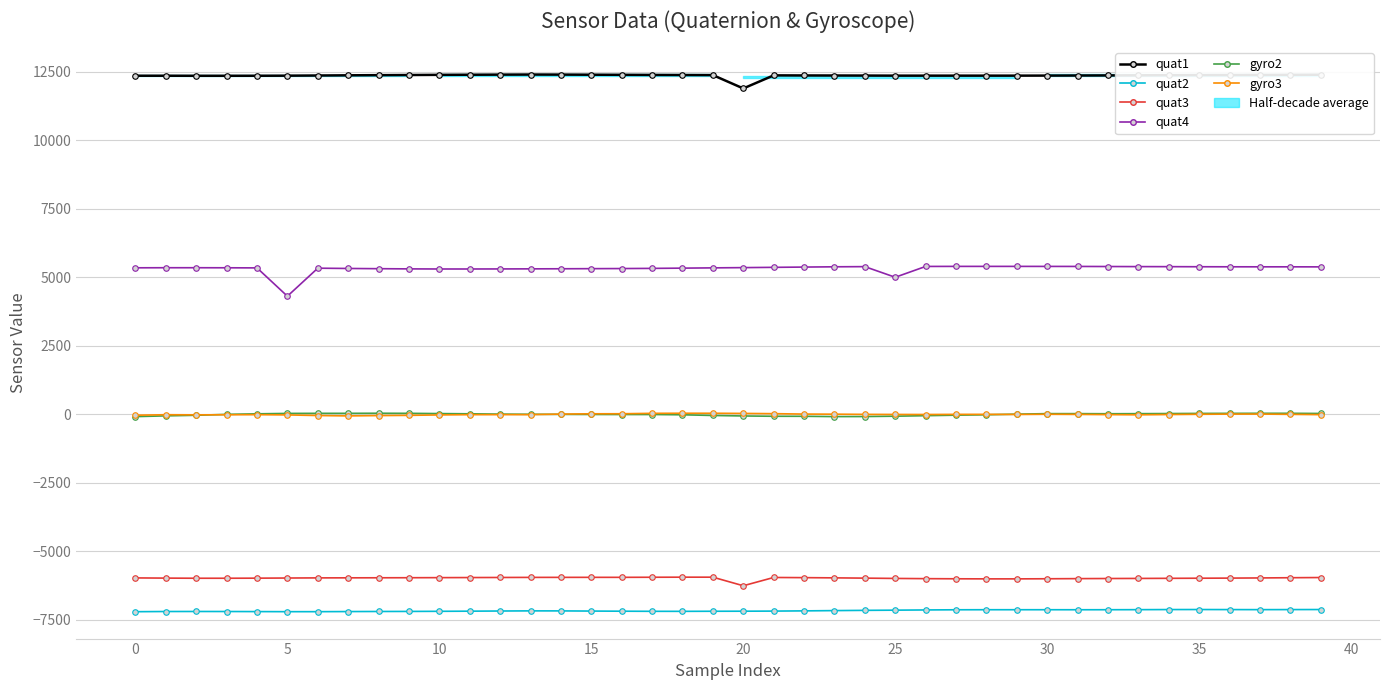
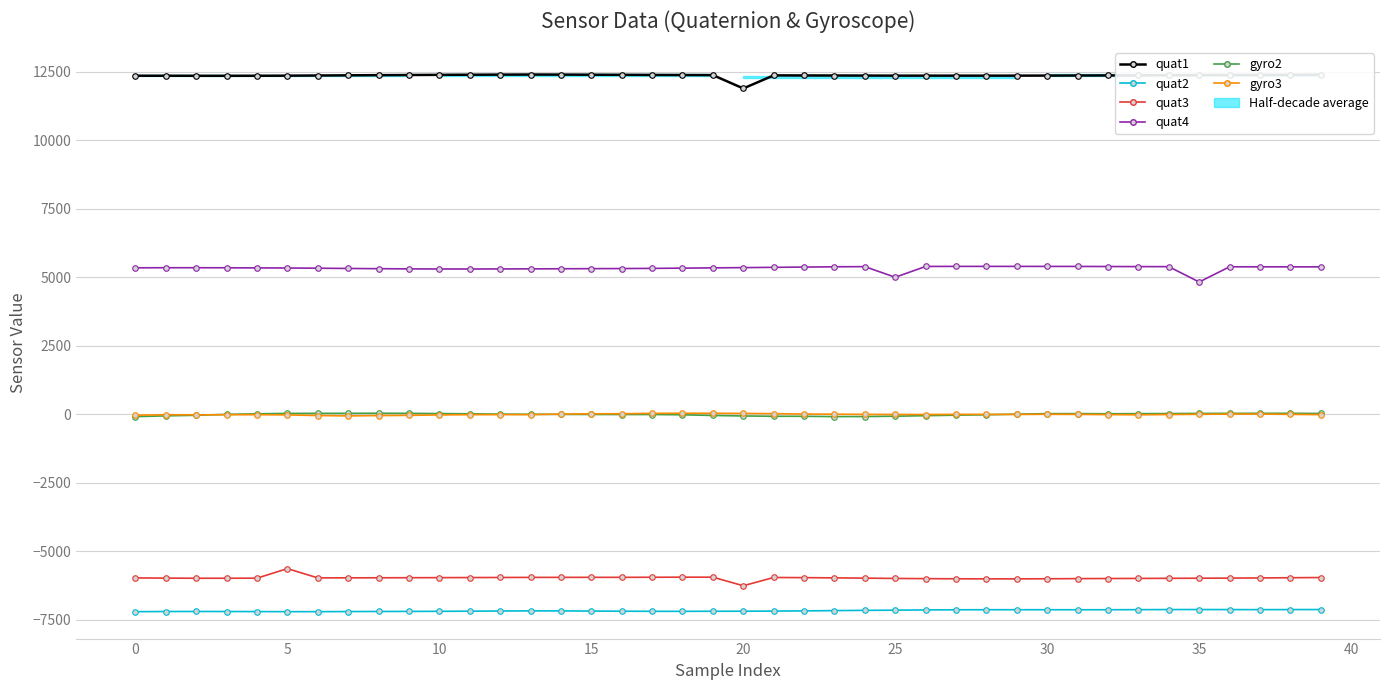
  {
    "quat1": {
      "5": 12400,
      "15": 12400,
      "20": 11900,
      "25": 12400
    },
    "quat3": {
      "0": -6000,
-     "5": -6000,
+     "5": -5600,
      "10": -6000,
      "15": -5900,
      "20": -6300,
      "25": -6000,
      "30": -6000,
      "35": -6000
    },
    "quat4": {
      "0": 5300,
-     "5": 4300,
+     "5": 5300,
      "10": 5300,
      "15": 5300,
      "20": 5400,
      "25": 5000,
      "30": 5400,
-     "35": 5400
+     "35": 4800
    },
    "gyro2": {
      "20": -100
    },
    "gyro3": {
      "20": 0
    }
  }
